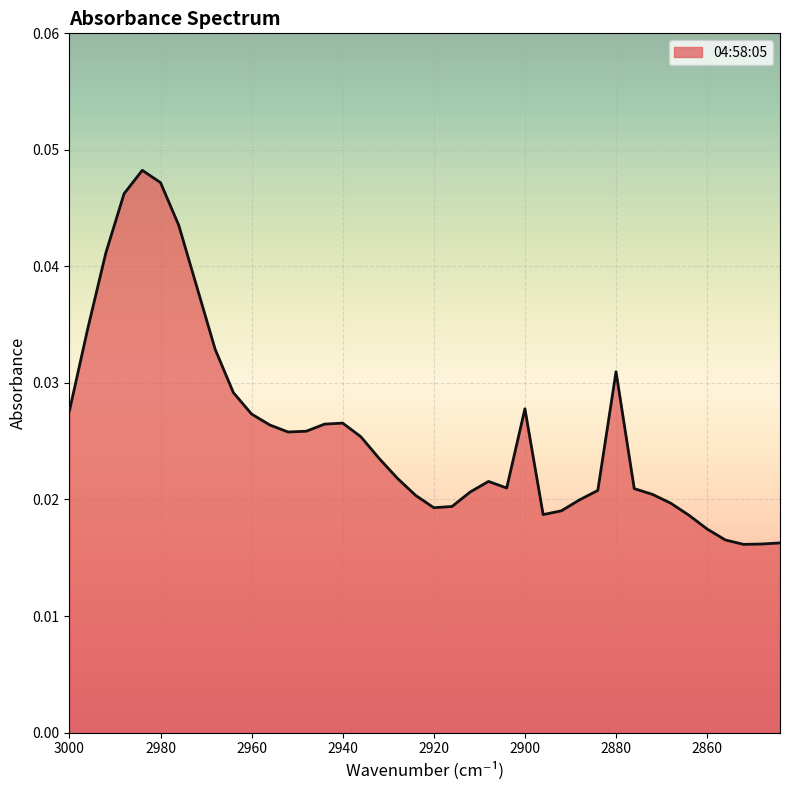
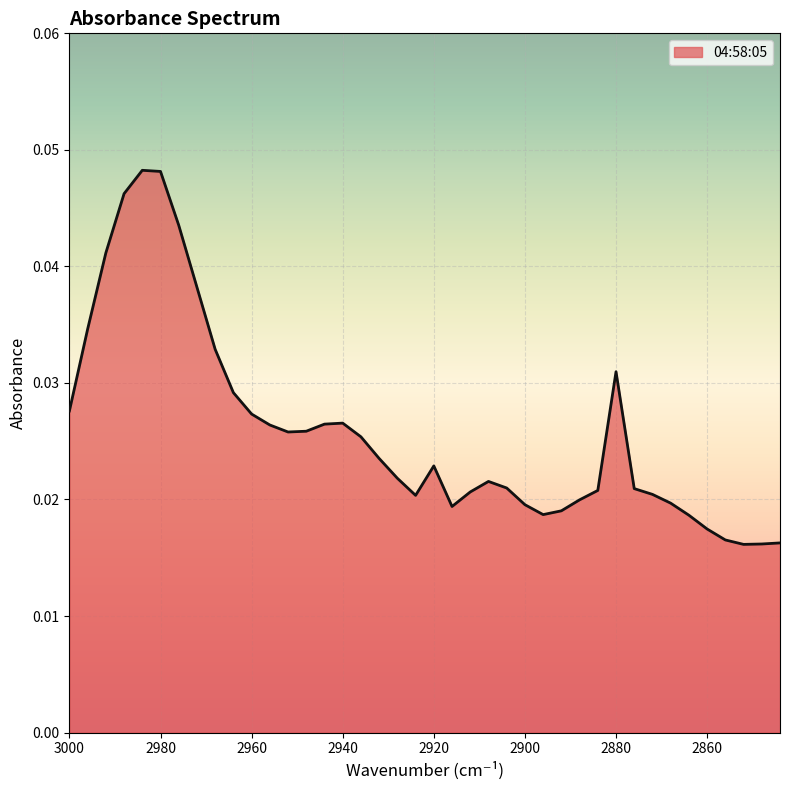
  {
    "3000": 0.0276,
-   "2980": 0.0472,
+   "2980": 0.0481,
    "2960": 0.0273,
    "2940": 0.0266,
-   "2920": 0.0193,
-   "2900": 0.0278,
+   "2920": 0.0229,
+   "2900": 0.0196,
    "2880": 0.0310,
    "2860": 0.0175
  }
